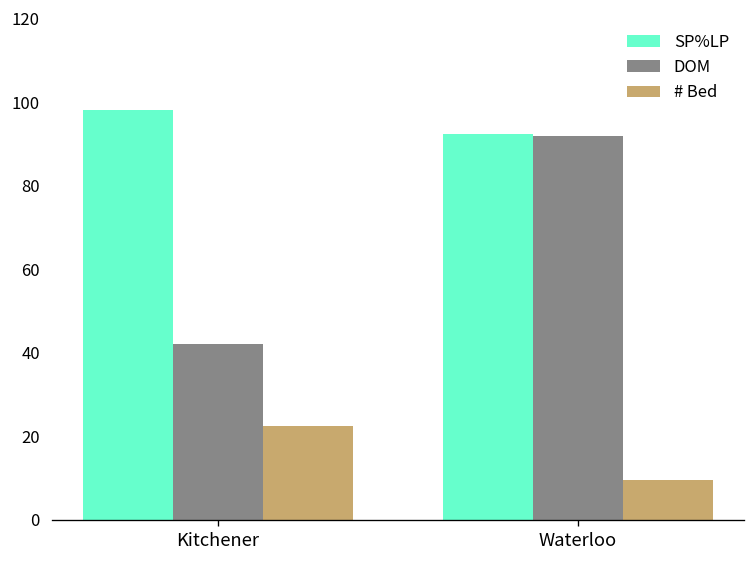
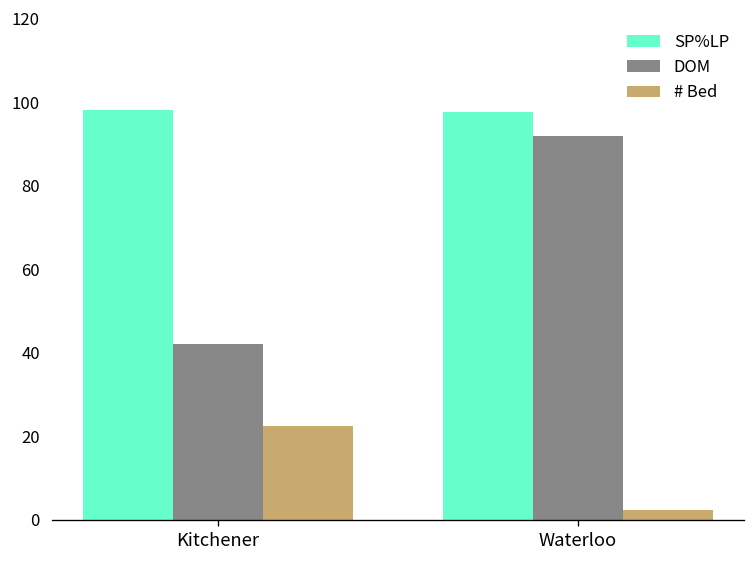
  {
    "SP%LP": {
      "Kitchener": 98,
-     "Waterloo": 92
+     "Waterloo": 98
    },
    "DOM": {
      "Kitchener": 42,
      "Waterloo": 92
    },
    "# Bed": {
      "Kitchener": 23,
-     "Waterloo": 10
+     "Waterloo": 2
    }
  }
